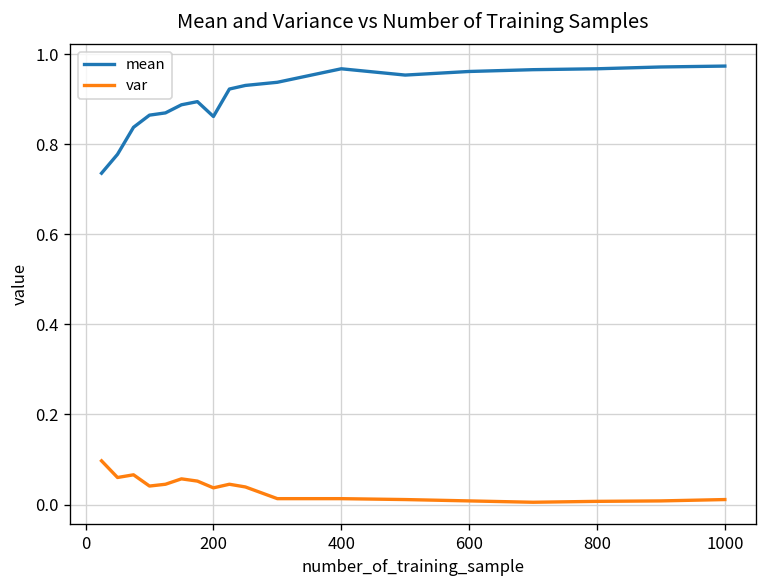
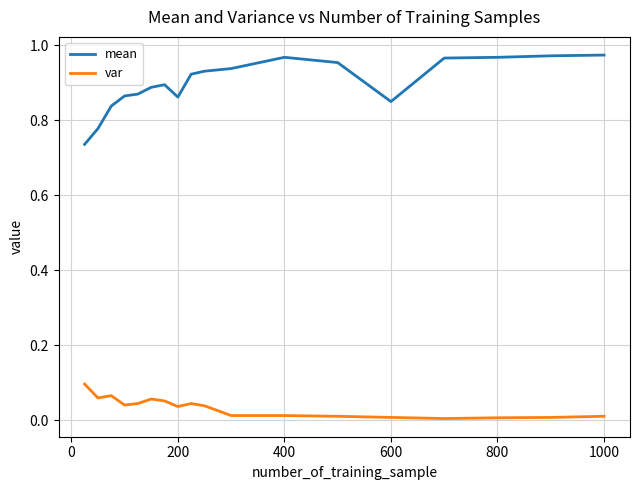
  {
    "mean": {
      "200": 0.86,
      "400": 0.97,
-     "600": 0.96,
+     "600": 0.85,
      "800": 0.97,
      "1000": 0.97
    },
    "var": {
      "200": 0.04,
      "400": 0.01,
      "600": 0.01,
      "800": 0.01,
      "1000": 0.01
    }
  }
